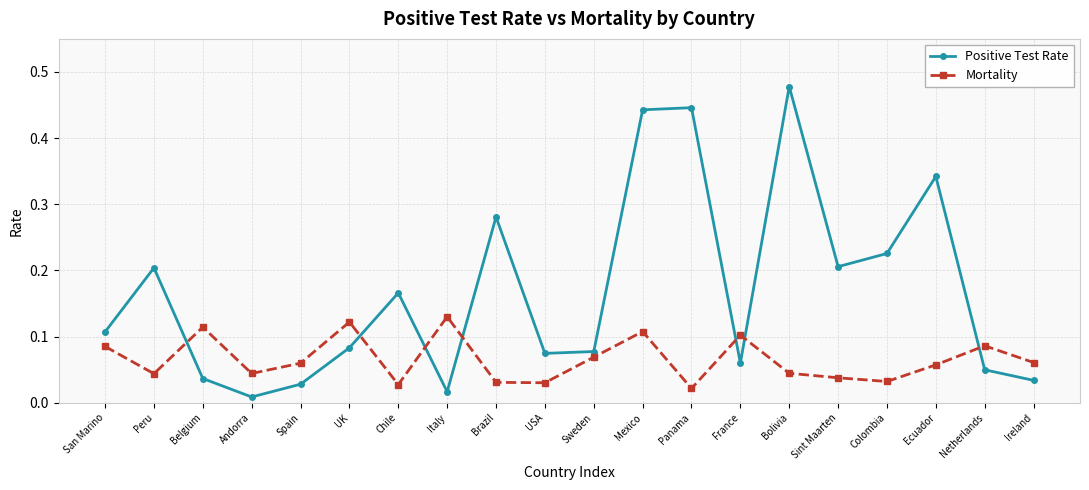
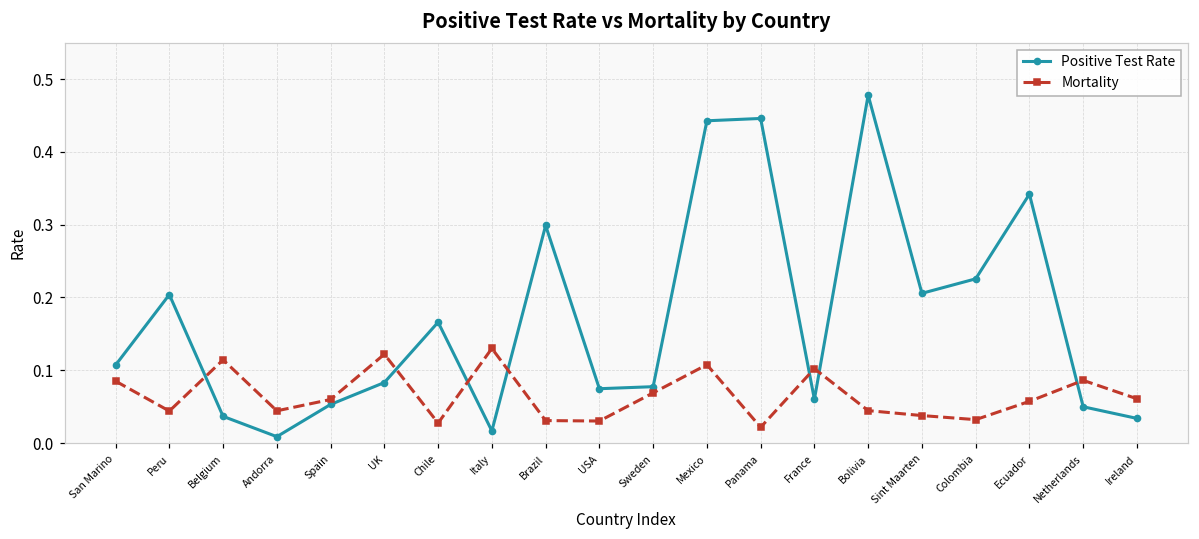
  {
    "Positive Test Rate": {
      "San Marino": 0.11,
      "Peru": 0.20,
      "Belgium": 0.04,
      "Andorra": 0.01,
-     "Spain": 0.03,
+     "Spain": 0.05,
      "UK": 0.08,
      "Chile": 0.17,
      "Italy": 0.02,
-     "Brazil": 0.28,
+     "Brazil": 0.30,
      "USA": 0.07,
      "Sweden": 0.08,
      "Mexico": 0.44,
      "Panama": 0.45,
      "France": 0.06,
      "Bolivia": 0.48,
      "Sint Maarten": 0.21,
      "Colombia": 0.23,
      "Ecuador": 0.34,
      "Netherlands": 0.05,
      "Ireland": 0.03
    },
    "Mortality": {
      "San Marino": 0.09,
      "Peru": 0.04,
      "Belgium": 0.11,
      "Andorra": 0.04,
      "Spain": 0.06,
      "UK": 0.12,
      "Chile": 0.03,
      "Italy": 0.13,
      "Brazil": 0.03,
      "USA": 0.03,
      "Sweden": 0.07,
      "Mexico": 0.11,
      "Panama": 0.02,
      "France": 0.10,
      "Bolivia": 0.04,
      "Sint Maarten": 0.04,
      "Colombia": 0.03,
      "Ecuador": 0.06,
      "Netherlands": 0.09,
      "Ireland": 0.06
    }
  }
